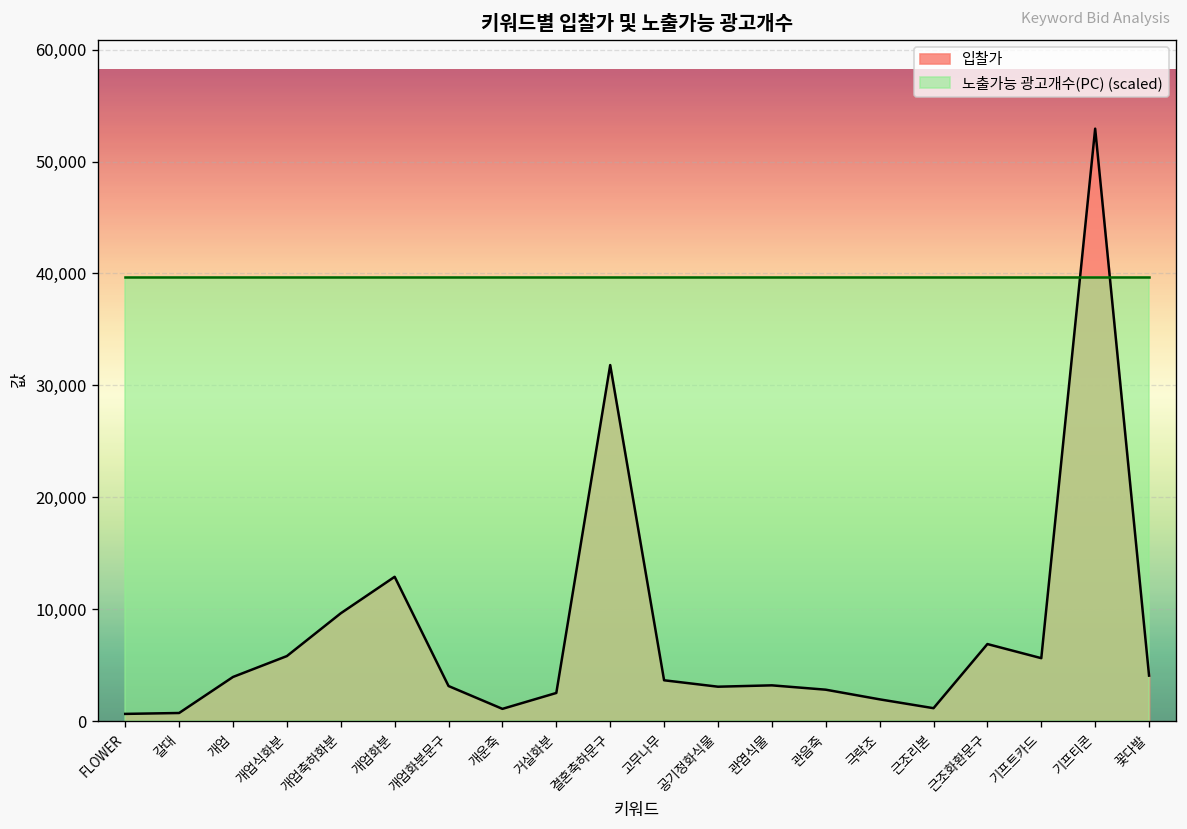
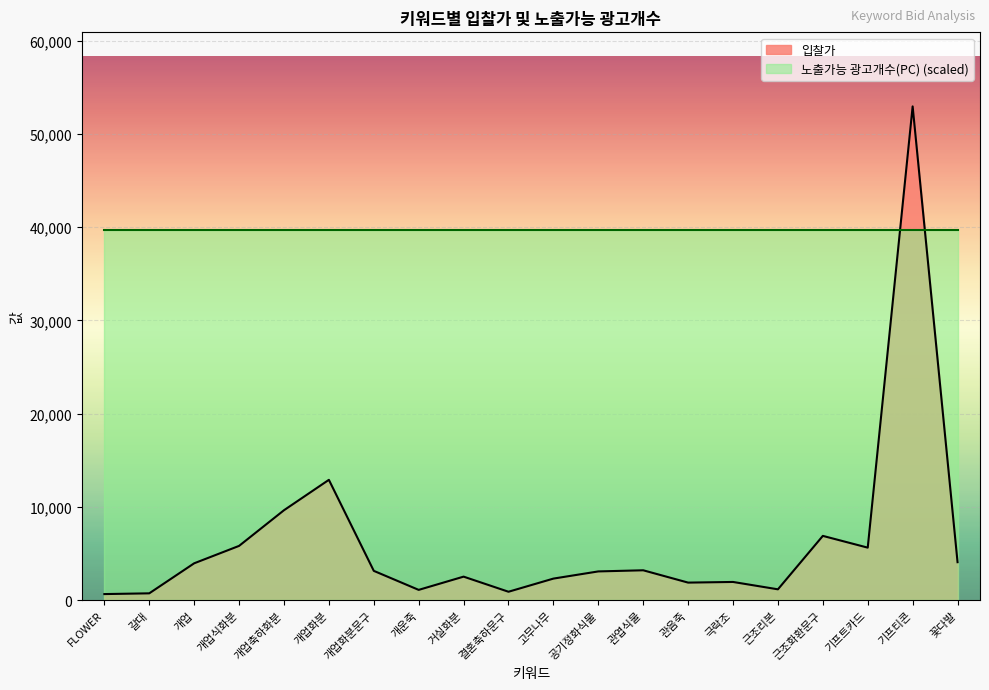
  {
    "입찰가": {
      "FLOWER": "1,000",
      "갈대": "1,000",
      "개업": "4,000",
      "개업식화분": "6,000",
      "개업축하화분": "10,000",
      "개업화분": "13,000",
      "개업화분문구": "3,000",
      "개운죽": "1,000",
      "거실화분": "3,000",
-     "결혼축하문구": "32,000",
-     "고무나무": "4,000",
+     "결혼축하문구": "1,000",
+     "고무나무": "2,000",
      "공기정화식물": "3,000",
      "관엽식물": "3,000",
-     "관음죽": "3,000",
+     "관음죽": "2,000",
      "극락조": "2,000",
      "근조리본": "1,000",
      "근조화환문구": "7,000",
      "기프트카드": "6,000",
      "기프티콘": "53,000",
      "꽃다발": "4,000"
    },
    "노출가능 광고개수(PC) (scaled)": {
      "FLOWER": "40,000",
      "갈대": "40,000",
      "개업": "40,000",
      "개업식화분": "40,000",
      "개업축하화분": "40,000",
      "개업화분": "40,000",
      "개업화분문구": "40,000",
      "개운죽": "40,000",
      "거실화분": "40,000",
      "결혼축하문구": "40,000",
      "고무나무": "40,000",
      "공기정화식물": "40,000",
      "관엽식물": "40,000",
      "관음죽": "40,000",
      "극락조": "40,000",
      "근조리본": "40,000",
      "근조화환문구": "40,000",
      "기프트카드": "40,000",
      "기프티콘": "40,000",
      "꽃다발": "40,000"
    }
  }
